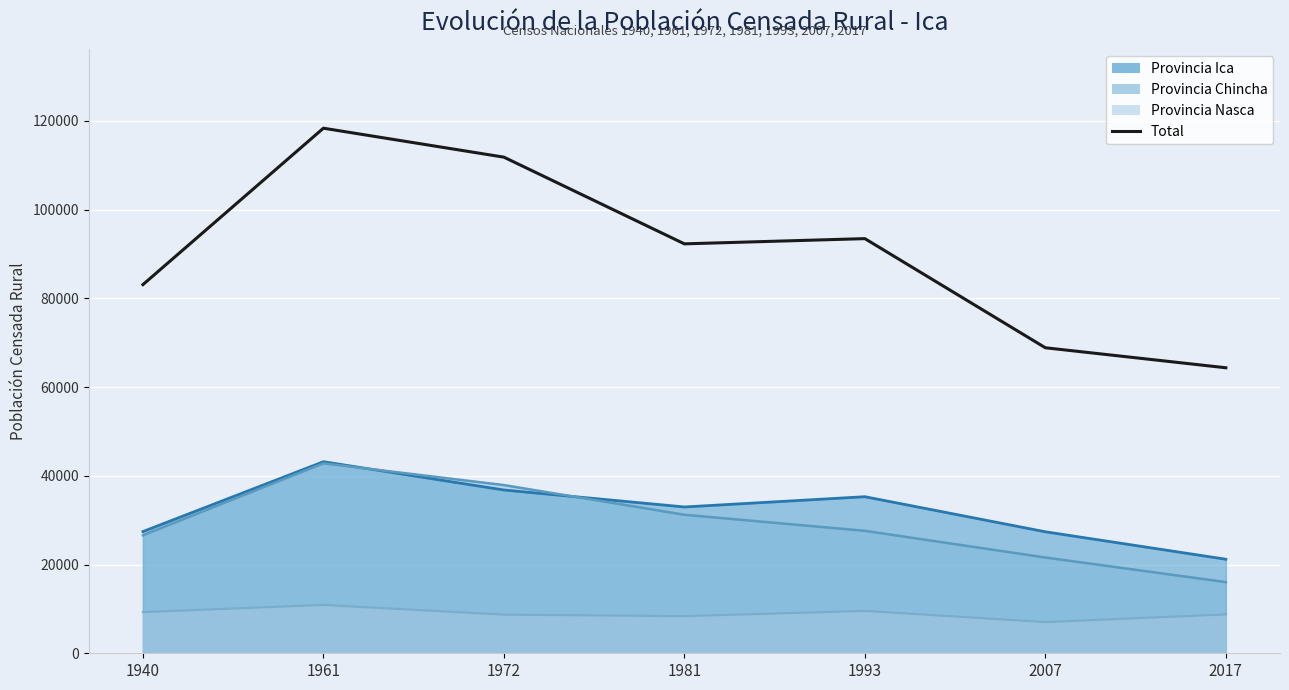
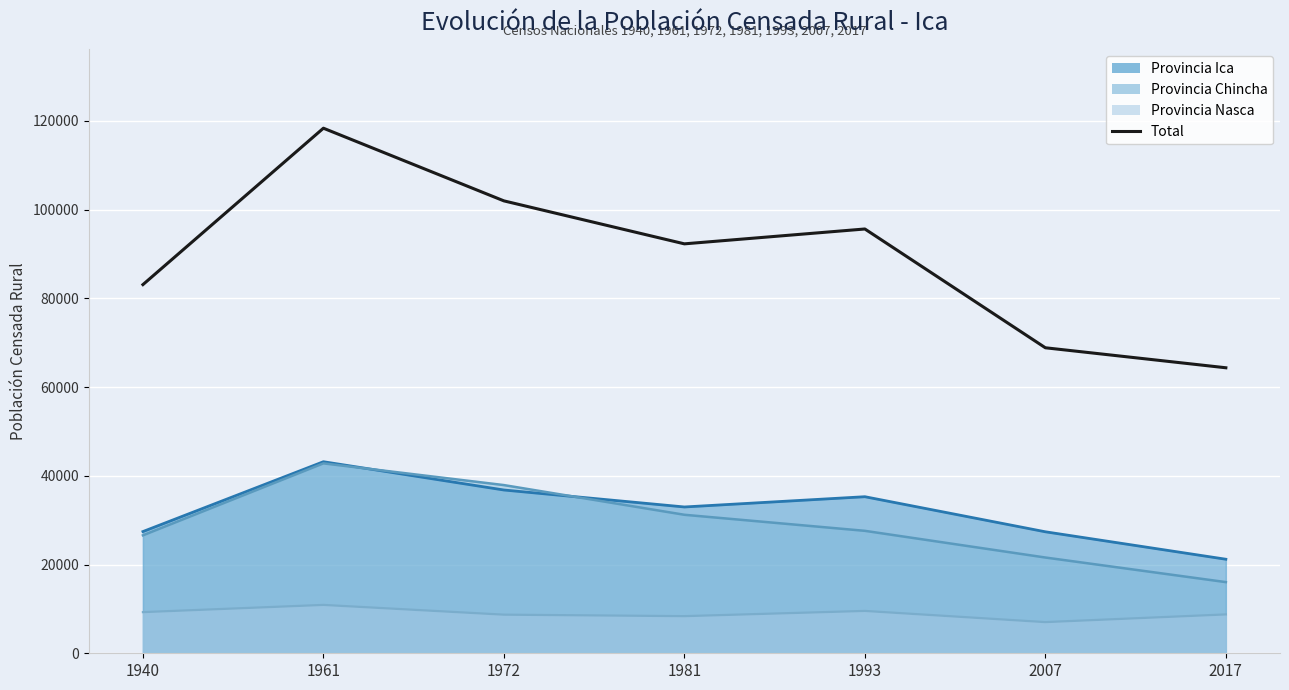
  {
    "Total": {
      "1940": 83000,
      "1961": 118000,
-     "1972": 112000,
+     "1972": 102000,
      "1981": 92000,
-     "1993": 93000,
+     "1993": 96000,
      "2007": 69000,
      "2017": 64000
    }
  }
